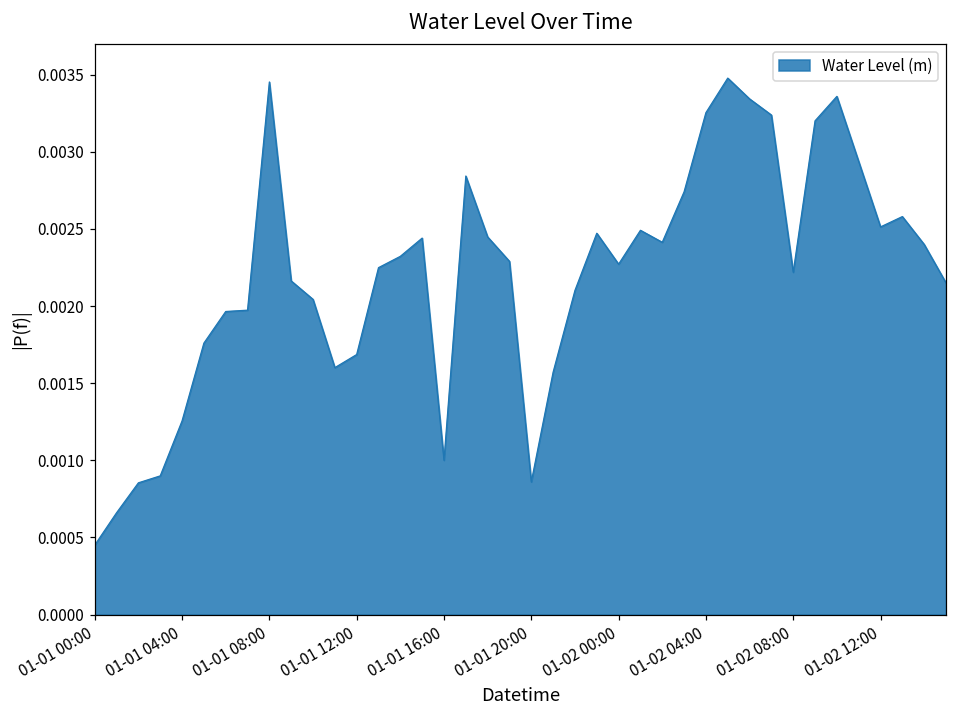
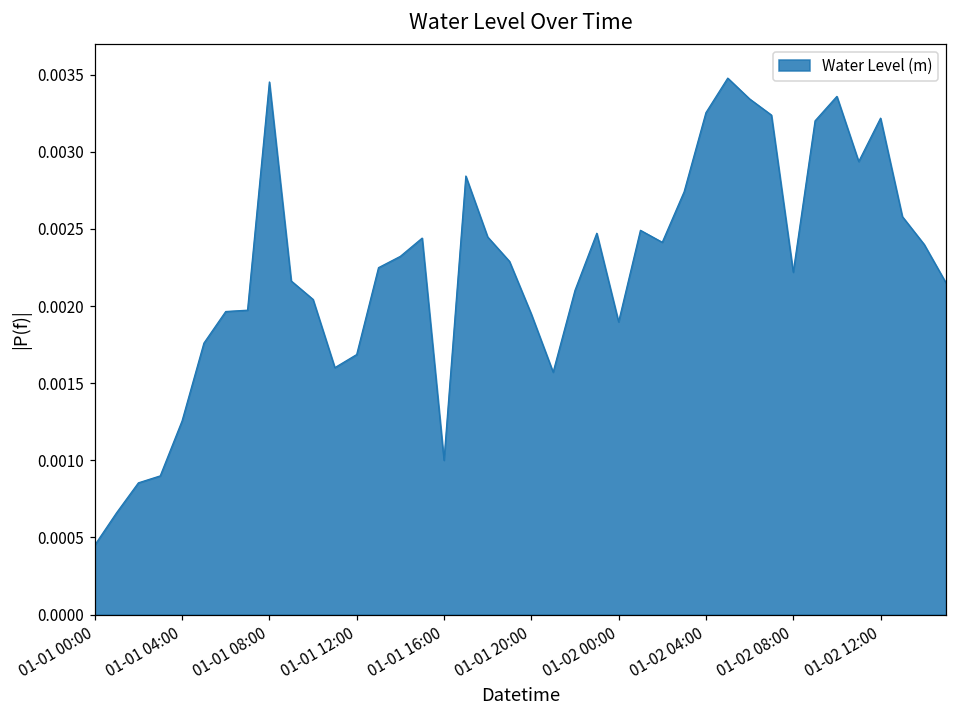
  {
    "01-01 00:00": 0.00045,
    "01-01 04:00": 0.00126,
    "01-01 08:00": 0.00345,
    "01-01 12:00": 0.00169,
    "01-01 16:00": 0.00100,
-   "01-01 20:00": 0.00086,
-   "01-02 00:00": 0.00227,
+   "01-01 20:00": 0.00195,
+   "01-02 00:00": 0.00190,
    "01-02 04:00": 0.00325,
    "01-02 08:00": 0.00222,
-   "01-02 12:00": 0.00251
+   "01-02 12:00": 0.00322
  }
